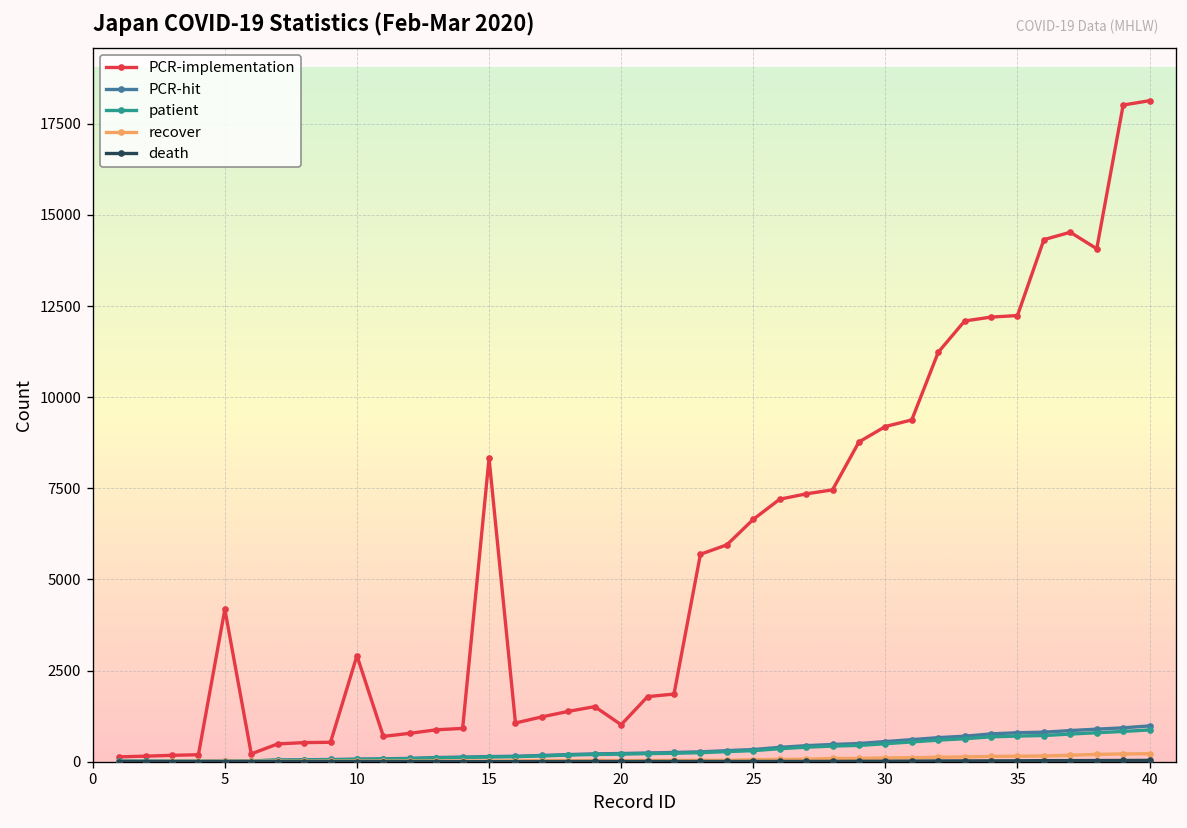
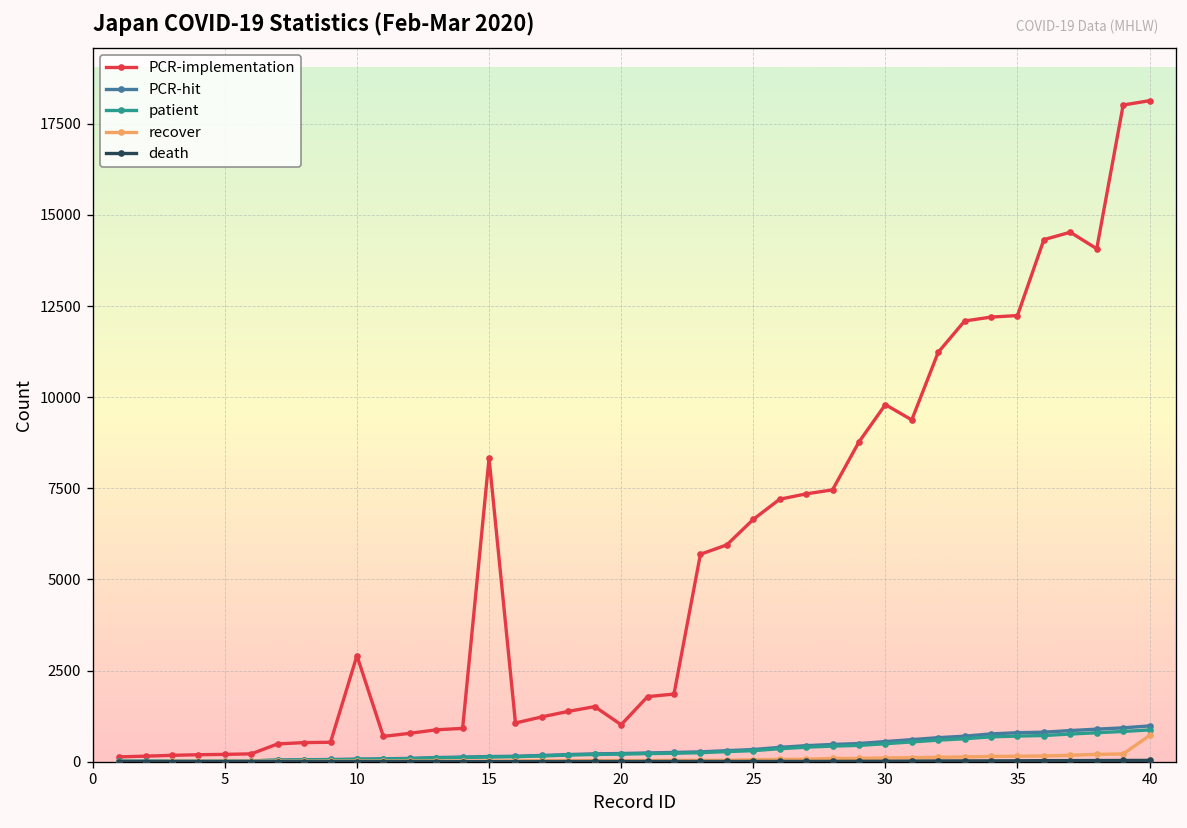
  {
    "PCR-implementation": {
-     "5": 4200,
+     "5": 200,
      "10": 2900,
      "15": 8300,
      "20": 1000,
      "25": 6600,
-     "30": 9200,
+     "30": 9800,
      "35": 12200,
      "40": 18100
    },
    "recover": {
      "30": 100,
      "35": 100,
-     "40": 200
+     "40": 700
    },
    "death": {
      "30": 0,
      "35": 0,
      "40": 0
    }
  }
